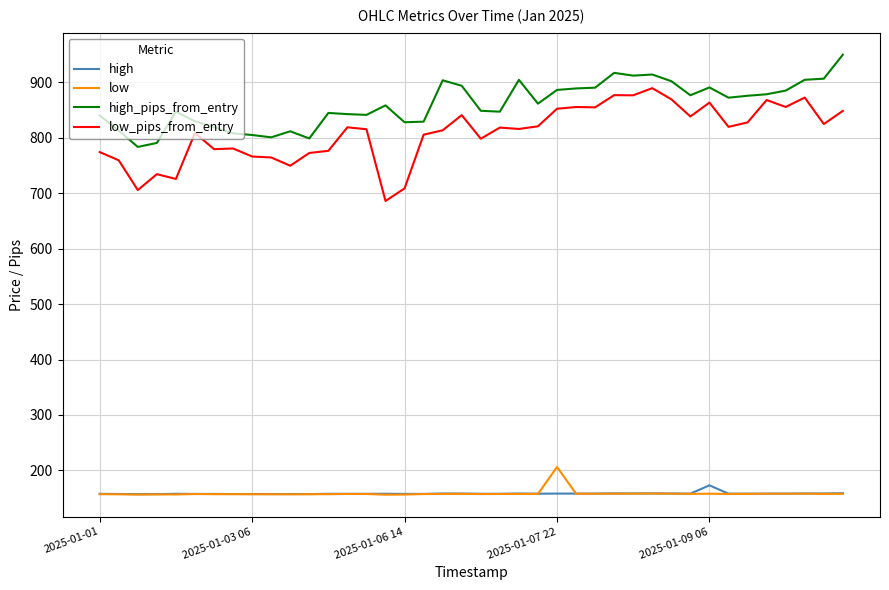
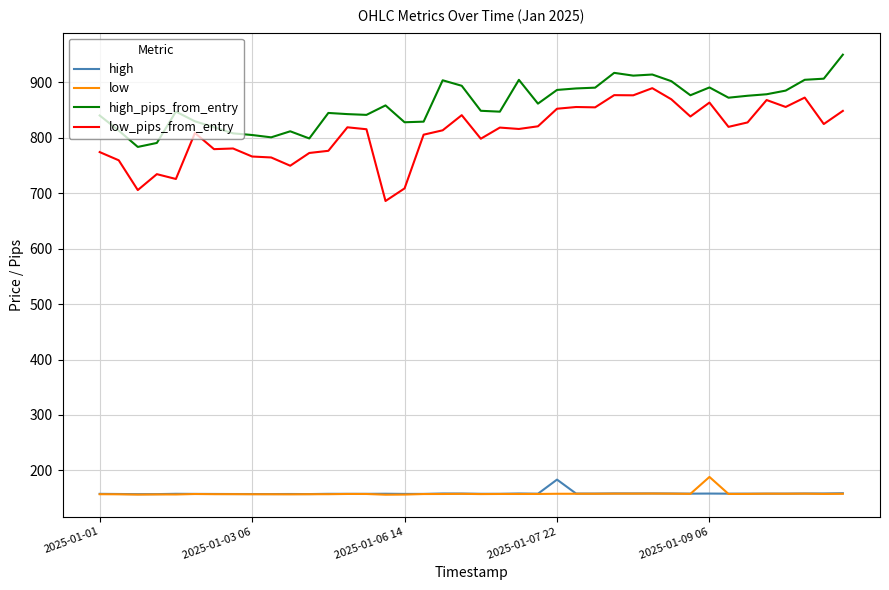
  {
    "high": {
-     "2025-01-07 22": 160,
-     "2025-01-09 06": 170
+     "2025-01-07 22": 180,
+     "2025-01-09 06": 160
    },
    "low": {
-     "2025-01-07 22": 210,
-     "2025-01-09 06": 160
+     "2025-01-07 22": 160,
+     "2025-01-09 06": 190
    },
    "high_pips_from_entry": {
      "2025-01-03 06": 810,
      "2025-01-06 14": 830,
      "2025-01-07 22": 890,
      "2025-01-09 06": 890
    },
    "low_pips_from_entry": {
      "2025-01-01": 770,
      "2025-01-03 06": 770,
      "2025-01-06 14": 710,
      "2025-01-07 22": 850,
      "2025-01-09 06": 860
    }
  }
